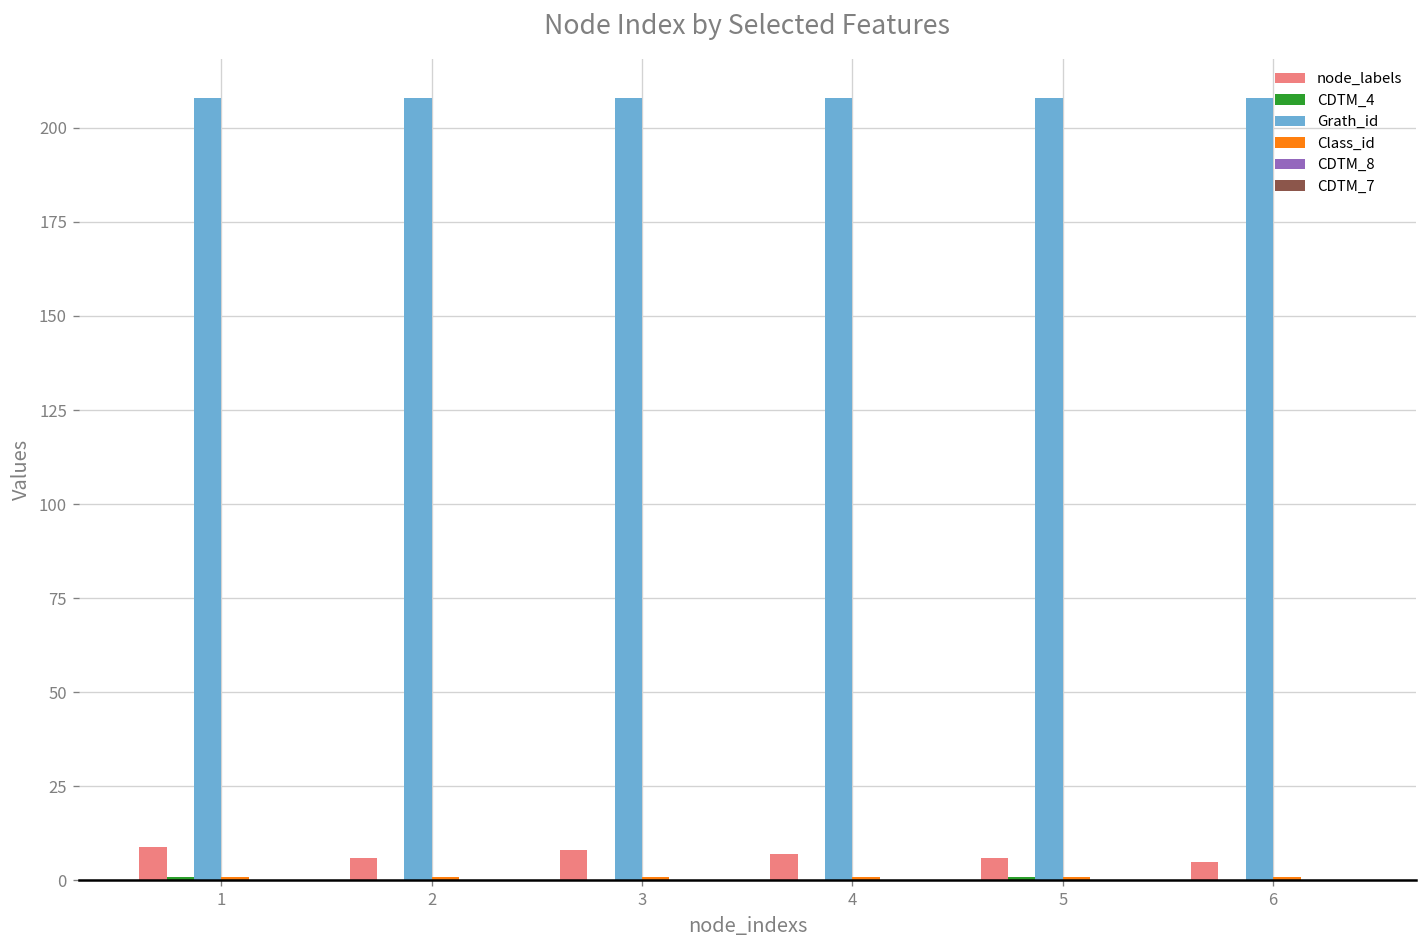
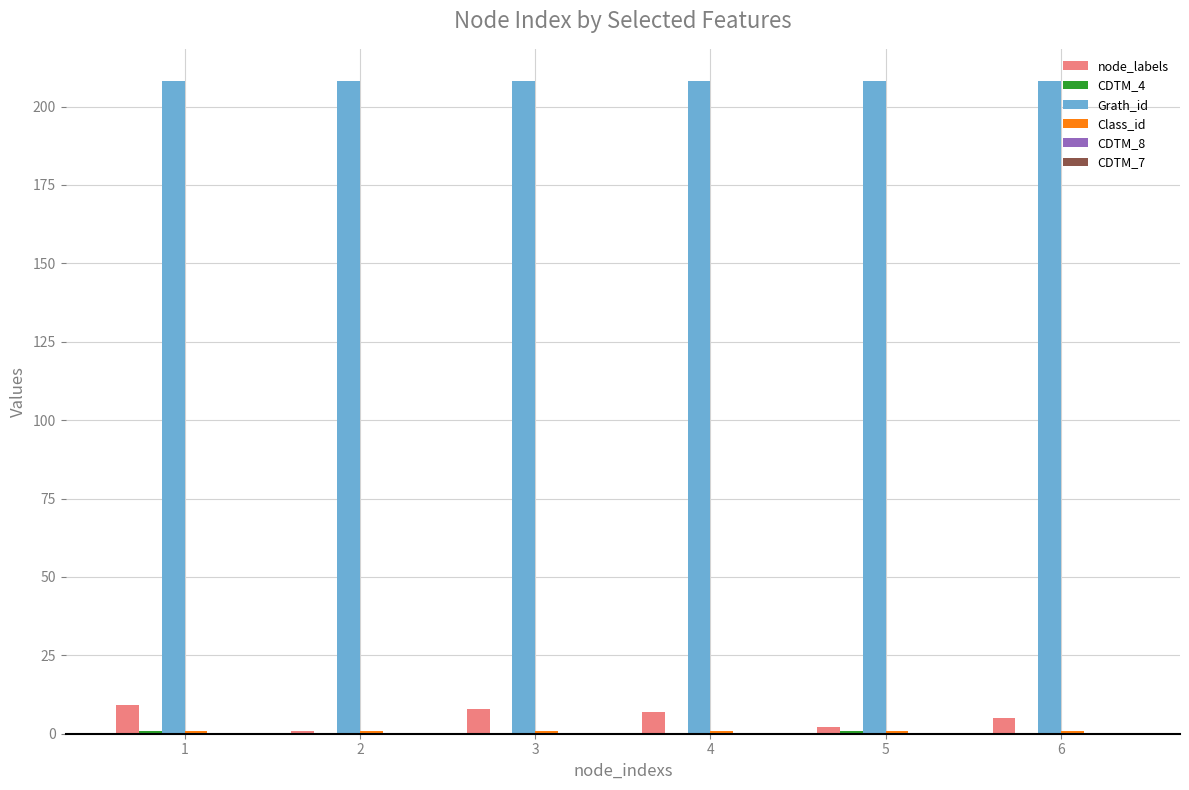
  {
    "node_labels": {
      "1": 9,
-     "2": 6,
+     "2": 1,
      "3": 8,
      "4": 7,
-     "5": 6,
+     "5": 2,
      "6": 5
    },
    "CDTM_4": {
      "1": 1,
      "2": 0,
      "3": 0,
      "4": 0,
      "5": 1,
      "6": 0
    },
    "Grath_id": {
      "1": 208,
      "2": 208,
      "3": 208,
      "4": 208,
      "5": 208,
      "6": 208
    },
    "Class_id": {
      "1": 1,
      "2": 1,
      "3": 1,
      "4": 1,
      "5": 1,
      "6": 1
    },
    "CDTM_8": {
      "1": 0,
      "2": 0,
      "3": 0,
      "4": 0,
      "5": 0,
      "6": 0
    },
    "CDTM_7": {
      "1": 0,
      "2": 0,
      "3": 0,
      "4": 0,
      "5": 0,
      "6": 0
    }
  }
